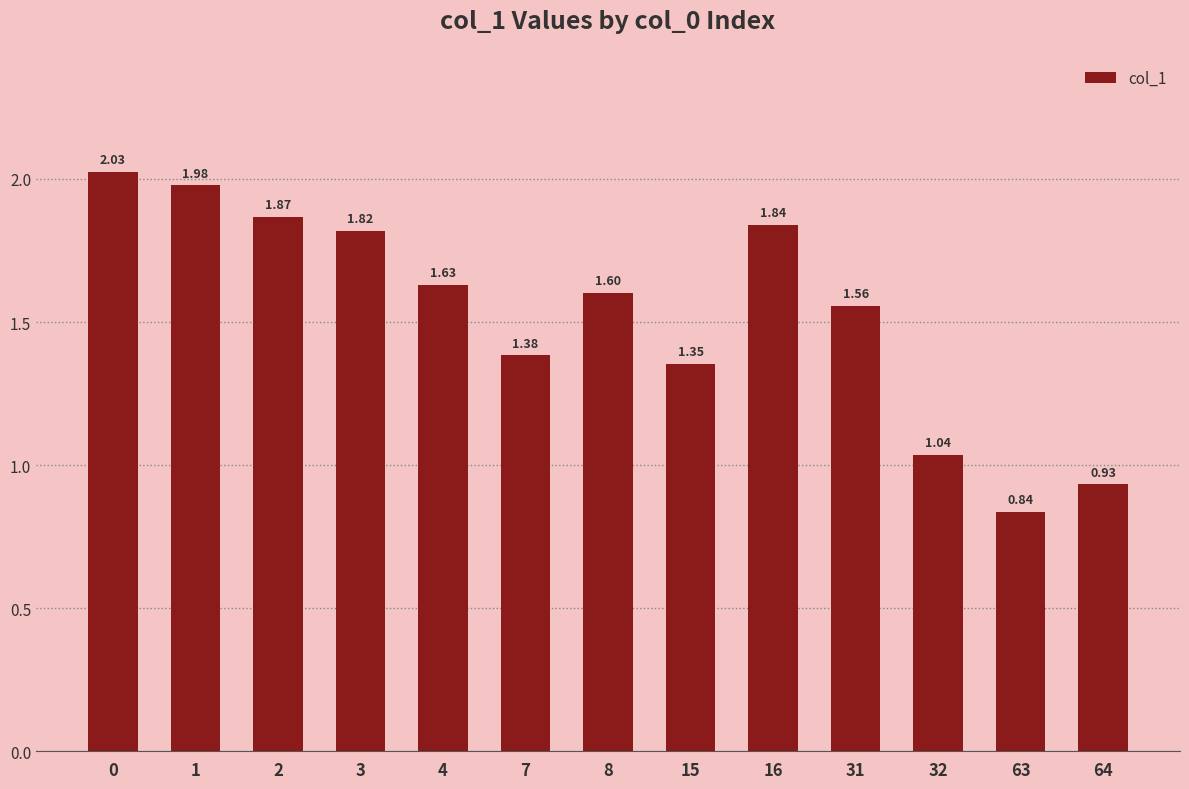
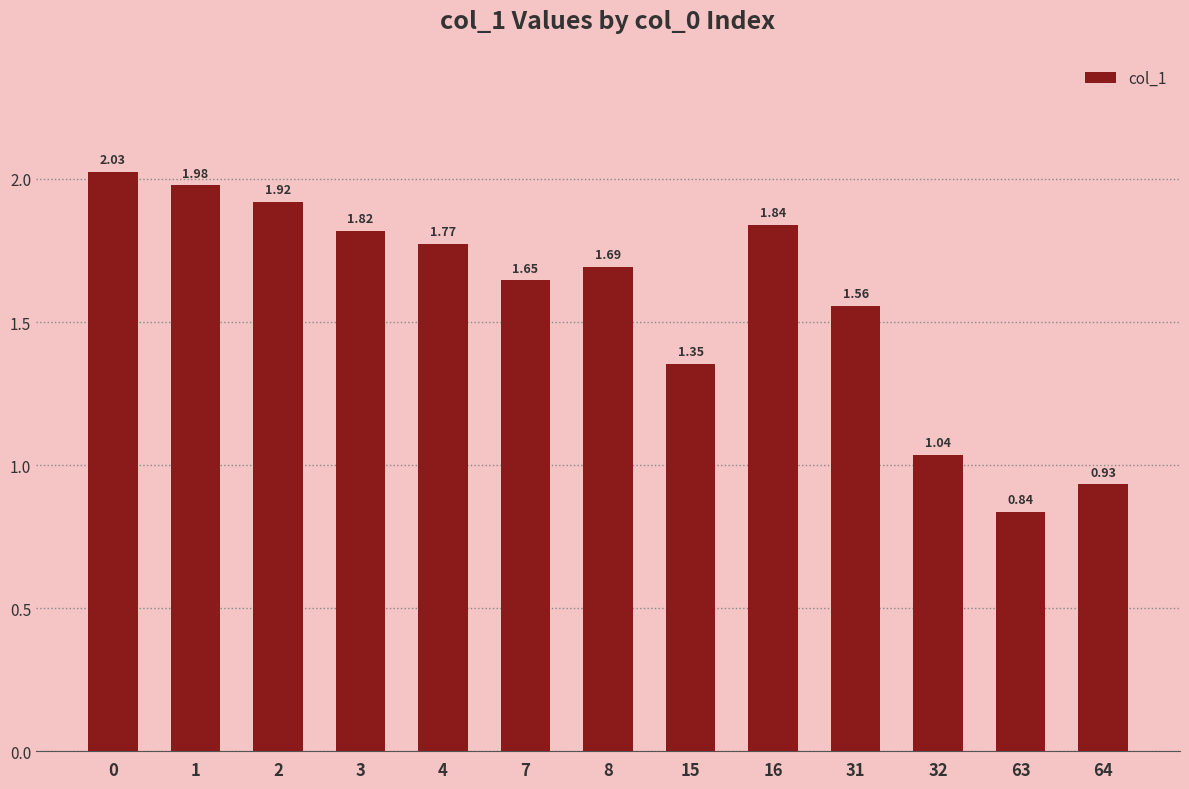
  {
    "0": 2.03,
    "1": 1.98,
-   "2": 1.87,
+   "2": 1.92,
    "3": 1.82,
-   "4": 1.63,
-   "7": 1.38,
-   "8": 1.60,
+   "4": 1.77,
+   "7": 1.65,
+   "8": 1.69,
    "15": 1.35,
    "16": 1.84,
    "31": 1.56,
    "32": 1.04,
    "63": 0.84,
    "64": 0.93
  }
